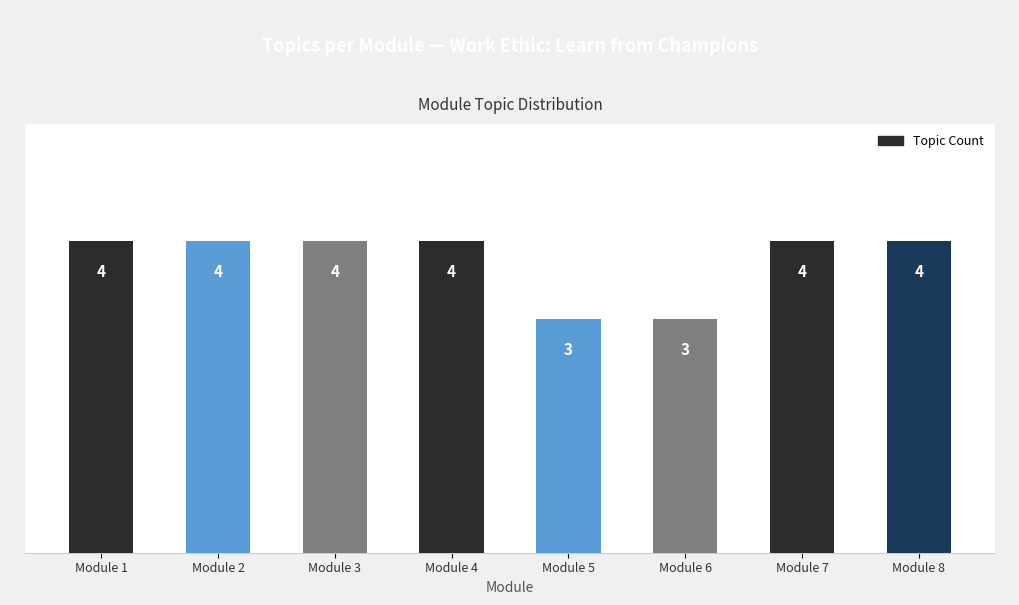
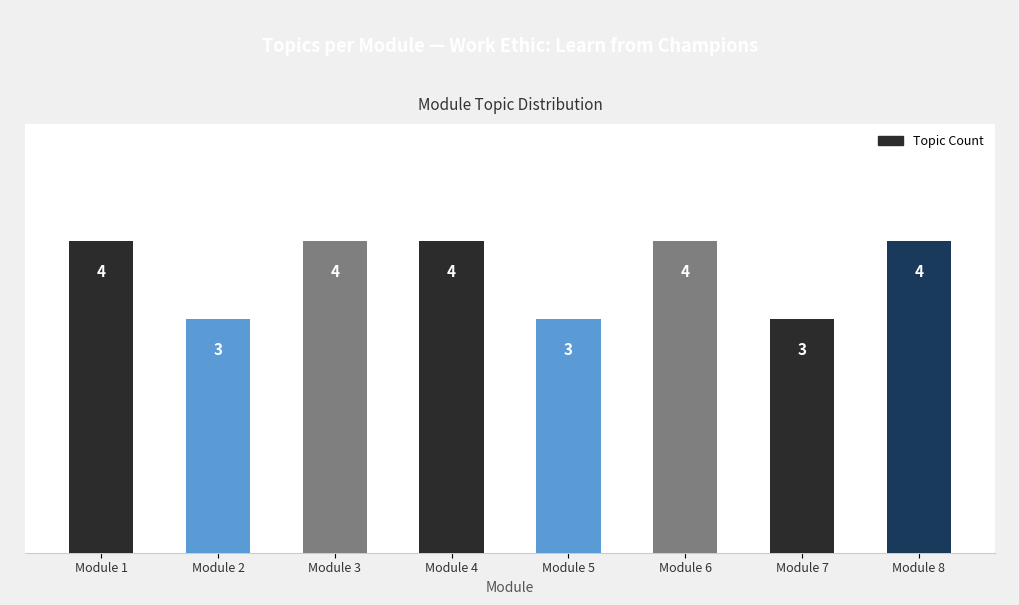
  {
    "Module 1": 4,
-   "Module 2": 4,
+   "Module 2": 3,
    "Module 3": 4,
    "Module 4": 4,
    "Module 5": 3,
-   "Module 6": 3,
-   "Module 7": 4,
+   "Module 6": 4,
+   "Module 7": 3,
    "Module 8": 4
  }
